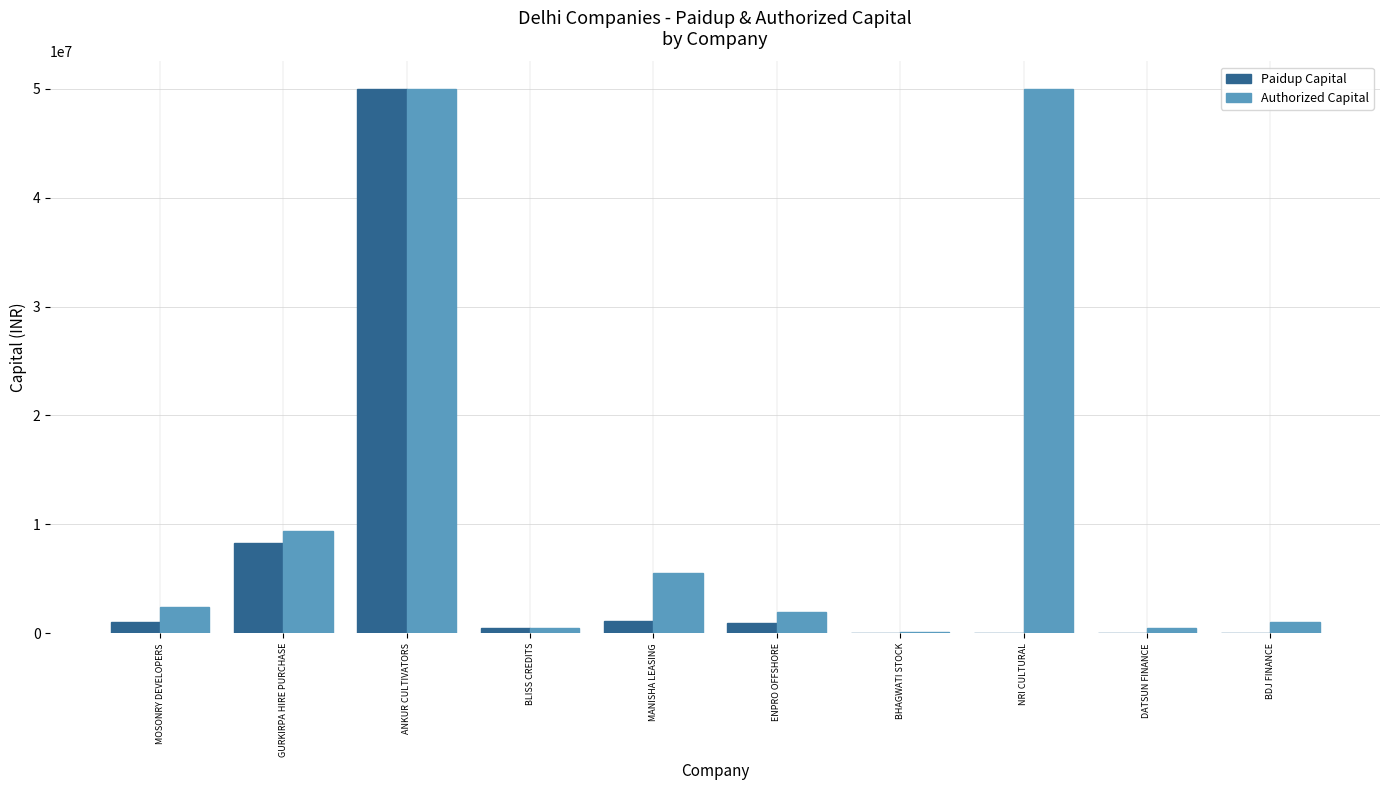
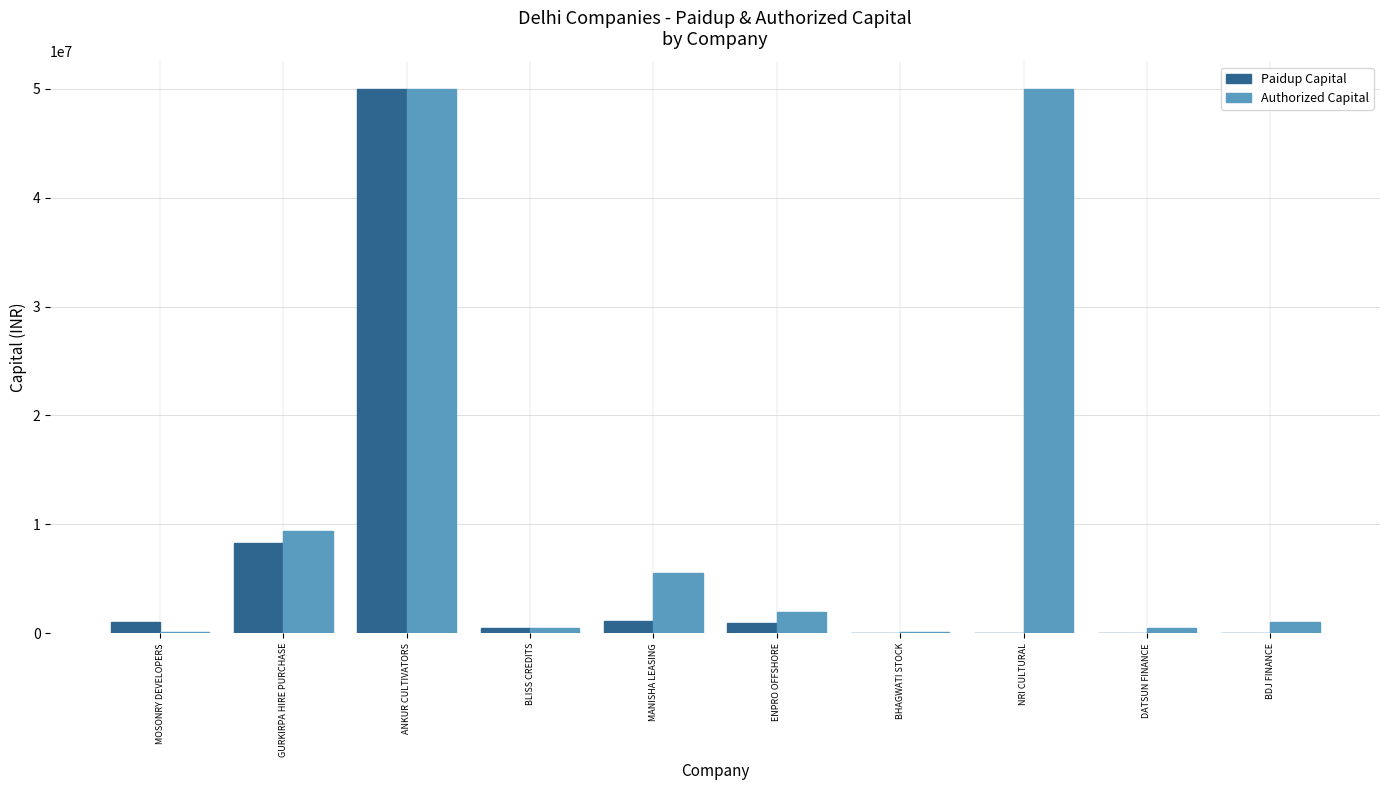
  {
    "Paidup Capital": {
      "MOSONRY DEVELOPERS": 1000000,
      "GURKIRPA HIRE PURCHASE": 8300000,
      "ANKUR CULTIVATORS": 50000000,
      "BLISS CREDITS": 500000,
      "MANISHA LEASING": 1100000,
      "ENPRO OFFSHORE": 900000
    },
    "Authorized Capital": {
-     "MOSONRY DEVELOPERS": 2400000,
+     "MOSONRY DEVELOPERS": 100000,
      "GURKIRPA HIRE PURCHASE": 9400000,
      "ANKUR CULTIVATORS": 50000000,
      "BLISS CREDITS": 500000,
      "MANISHA LEASING": 5600000,
      "ENPRO OFFSHORE": 2000000,
      "NRI CULTURAL": 50000000,
      "DATSUN FINANCE": 500000,
      "BDJ FINANCE": 1000000
    }
  }
